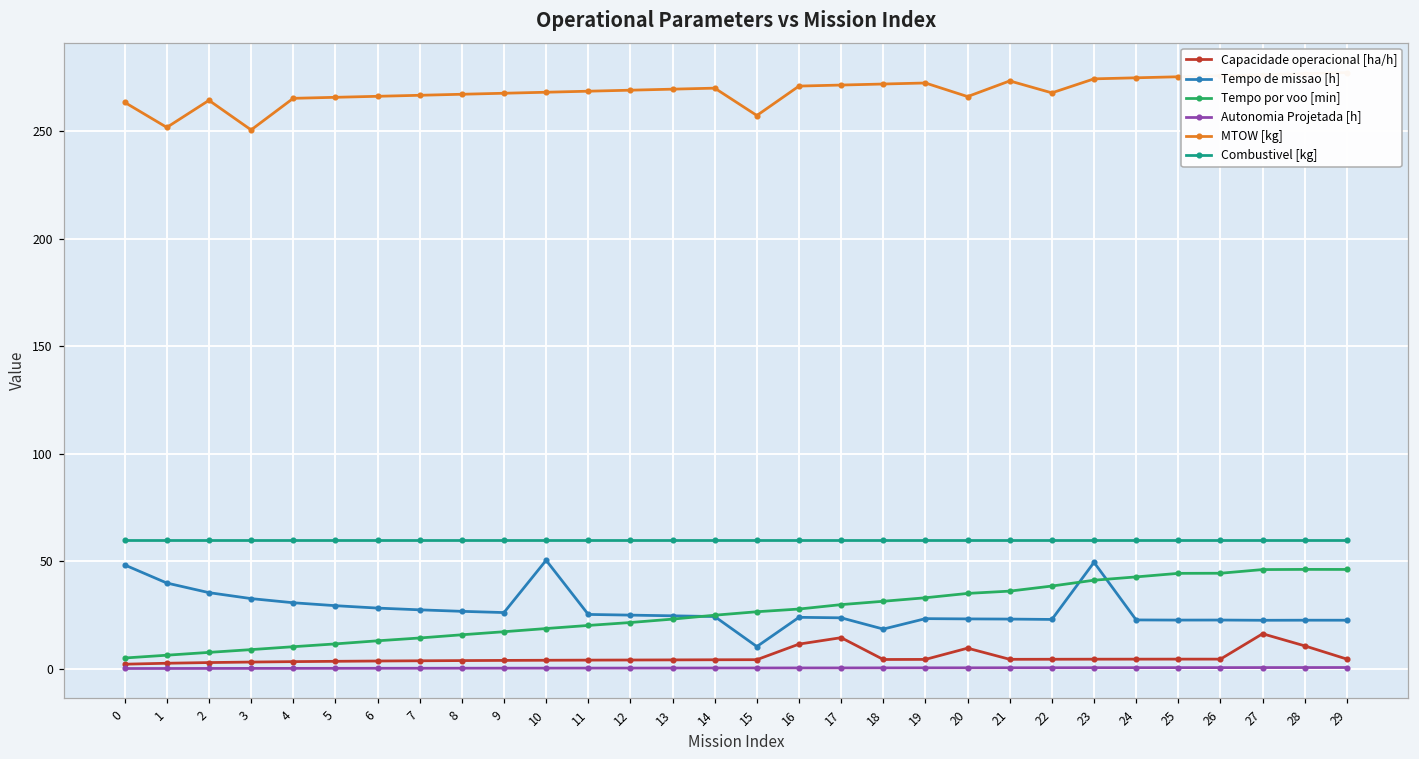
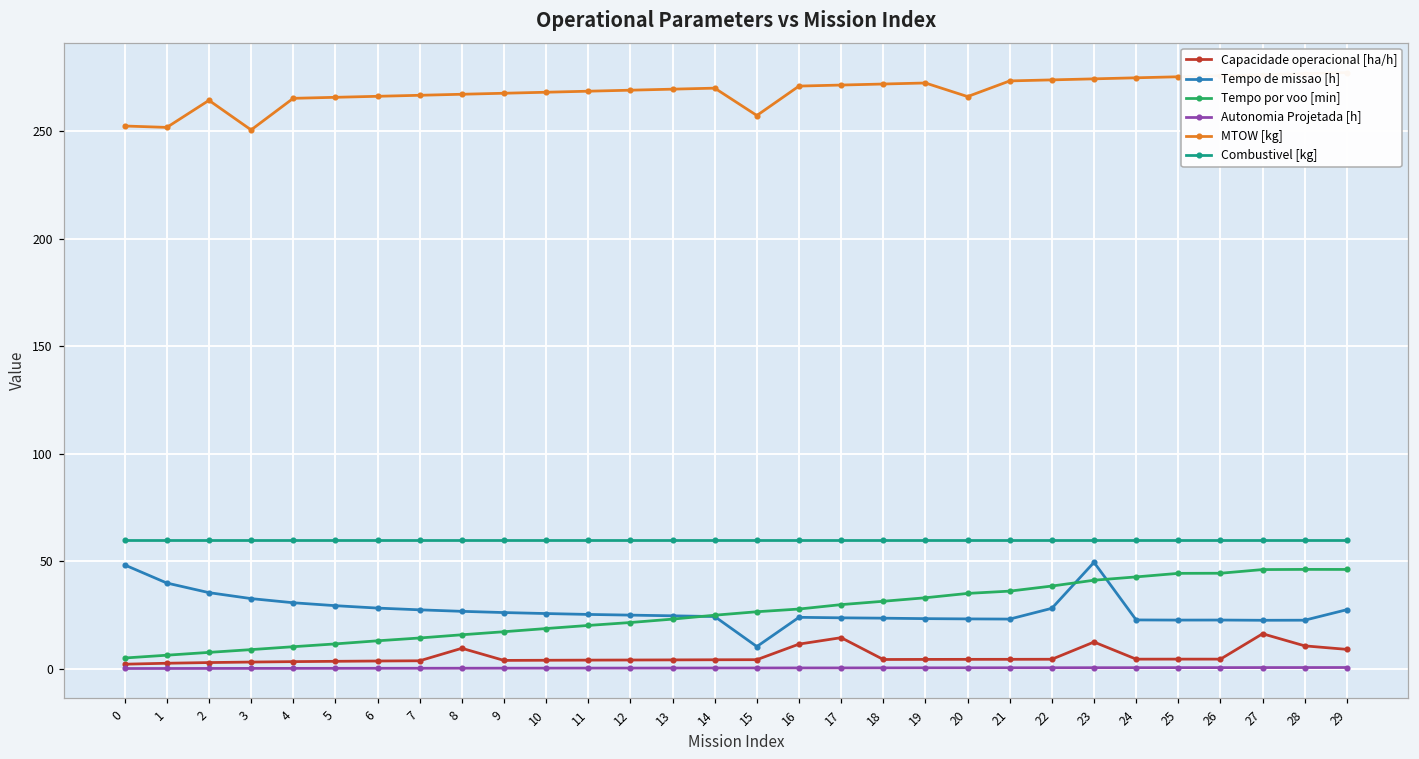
  {
    "Capacidade operacional [ha/h]": {
      "0": 2,
      "1": 3,
      "2": 3,
      "3": 3,
      "4": 3,
      "5": 3,
      "6": 4,
      "7": 4,
-     "8": 4,
+     "8": 9,
      "9": 4,
      "10": 4,
      "11": 4,
      "12": 4,
      "13": 4,
      "14": 4,
      "15": 4,
      "16": 11,
      "17": 14,
      "18": 4,
      "19": 4,
-     "20": 10,
+     "20": 4,
      "21": 4,
      "22": 4,
-     "23": 4,
+     "23": 12,
      "24": 4,
      "25": 4,
      "26": 4,
      "27": 16,
      "28": 11,
-     "29": 4
+     "29": 9
    },
    "Tempo de missao [h]": {
      "0": 48,
      "1": 40,
      "2": 35,
      "3": 33,
      "4": 31,
      "5": 29,
      "6": 28,
      "7": 27,
      "8": 27,
      "9": 26,
-     "10": 50,
+     "10": 26,
      "11": 25,
      "12": 25,
      "13": 25,
      "15": 10,
      "16": 24,
      "17": 24,
-     "18": 18,
+     "18": 23,
      "19": 23,
      "20": 23,
      "21": 23,
-     "22": 23,
+     "22": 28,
      "23": 49,
      "24": 23,
      "25": 23,
      "26": 23,
      "27": 22,
      "28": 23,
-     "29": 23
+     "29": 27
    },
    "Autonomia Projetada [h]": {
      "0": 0,
      "1": 0,
      "2": 0,
      "3": 0,
      "4": 0,
      "5": 0,
      "6": 0,
      "7": 0,
      "8": 0,
      "9": 0,
      "10": 0,
      "11": 0,
      "12": 0,
      "13": 0,
      "14": 0,
      "15": 0,
      "16": 0,
      "17": 0,
      "18": 0,
      "19": 0,
      "20": 0,
      "21": 0,
      "22": 0,
      "23": 0,
      "24": 0,
      "25": 0,
      "26": 0,
      "27": 1,
      "28": 1,
      "29": 1
    },
    "MTOW [kg]": {
-     "0": 263,
+     "0": 252,
      "1": 252,
      "2": 264,
      "3": 251,
      "4": 265,
      "5": 266,
      "6": 266,
      "7": 267,
      "8": 267,
      "9": 268,
      "10": 268,
      "11": 269,
      "12": 269,
      "13": 269,
      "14": 270,
      "15": 257,
      "16": 271,
      "17": 271,
      "18": 272,
      "19": 272,
      "20": 266,
      "21": 273,
-     "22": 268,
+     "22": 274,
      "23": 274,
      "24": 275,
      "25": 275
    }
  }
